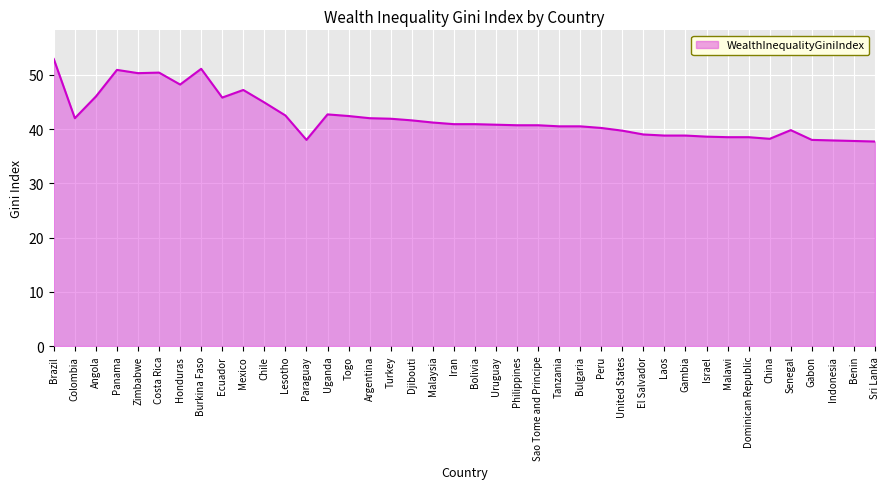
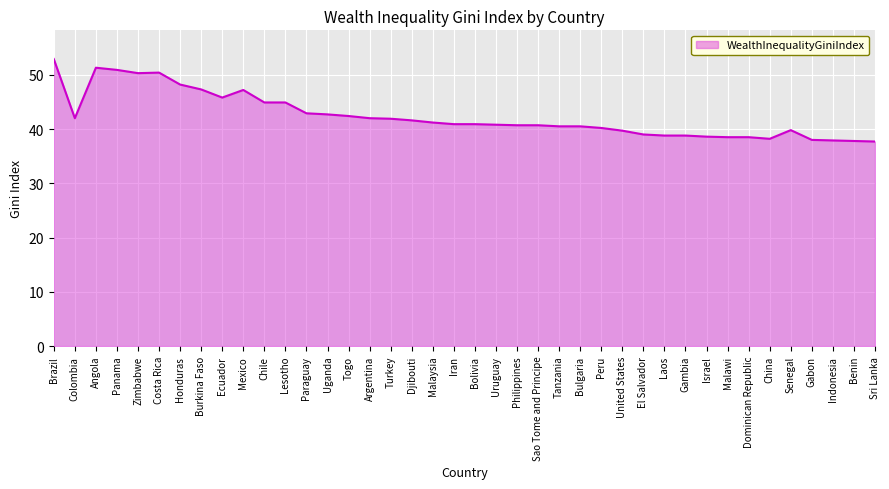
  {
    "Brazil": 53,
    "Colombia": 42,
-   "Angola": 46,
+   "Angola": 51,
    "Panama": 51,
    "Zimbabwe": 50,
    "Costa Rica": 50,
    "Honduras": 48,
-   "Burkina Faso": 51,
+   "Burkina Faso": 47,
    "Ecuador": 46,
    "Mexico": 47,
    "Chile": 45,
-   "Lesotho": 43,
-   "Paraguay": 38,
+   "Lesotho": 45,
+   "Paraguay": 43,
    "Uganda": 43,
    "Togo": 42,
    "Argentina": 42,
    "Turkey": 42,
    "Djibouti": 42,
    "Malaysia": 41,
    "Iran": 41,
    "Bolivia": 41,
    "Uruguay": 41,
    "Philippines": 41,
    "Sao Tome and Principe": 41,
    "Tanzania": 41,
    "Bulgaria": 41,
    "Peru": 40,
    "United States": 40,
    "El Salvador": 39,
    "Laos": 39,
    "Gambia": 39,
    "Israel": 39,
    "Malawi": 39,
    "Dominican Republic": 39,
    "China": 38,
    "Senegal": 40,
    "Gabon": 38,
    "Indonesia": 38,
    "Benin": 38,
    "Sri Lanka": 38
  }
